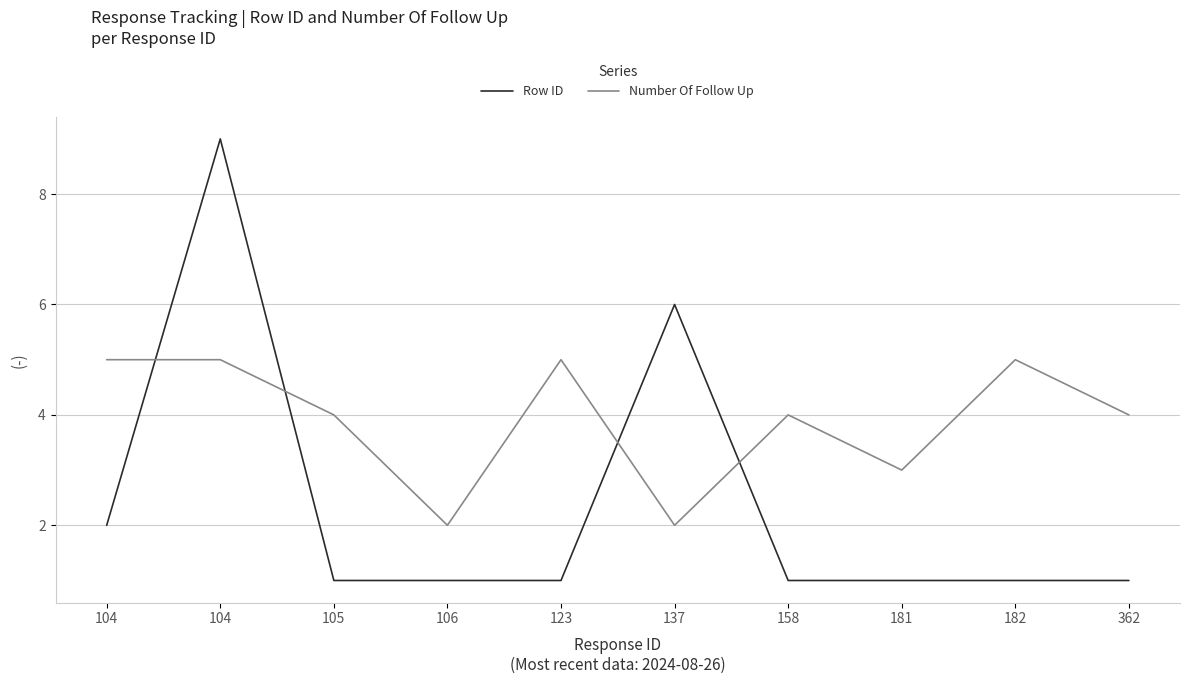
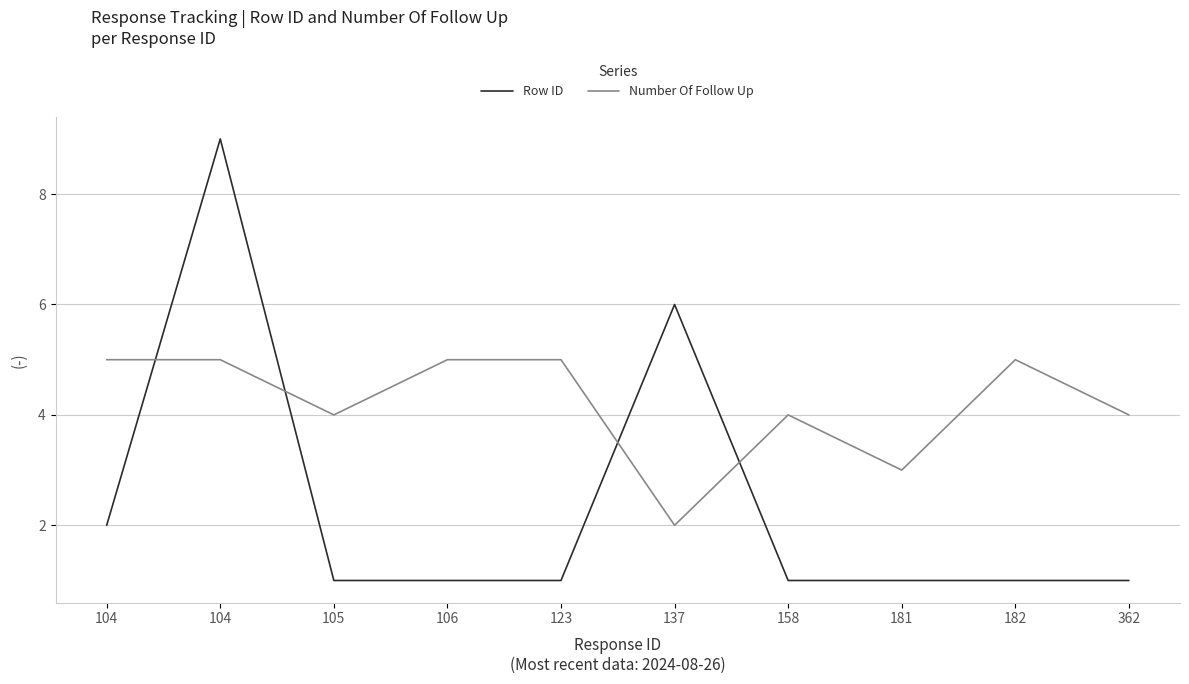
  {
    "Row ID": {
      "105": 1,
      "106": 1,
      "123": 1,
      "137": 6,
      "158": 1,
      "181": 1,
      "182": 1,
      "362": 1
    },
    "Number Of Follow Up": {
      "105": 4,
-     "106": 2,
+     "106": 5,
      "123": 5,
      "137": 2,
      "158": 4,
      "181": 3,
      "182": 5,
      "362": 4
    }
  }
